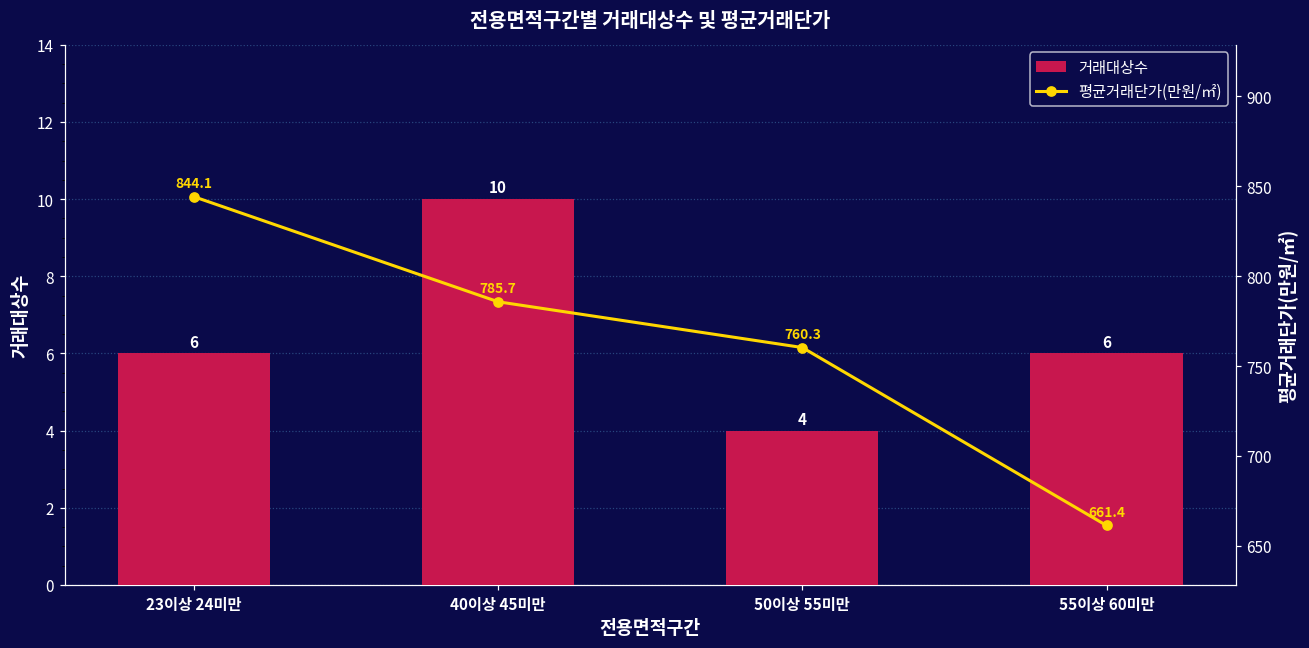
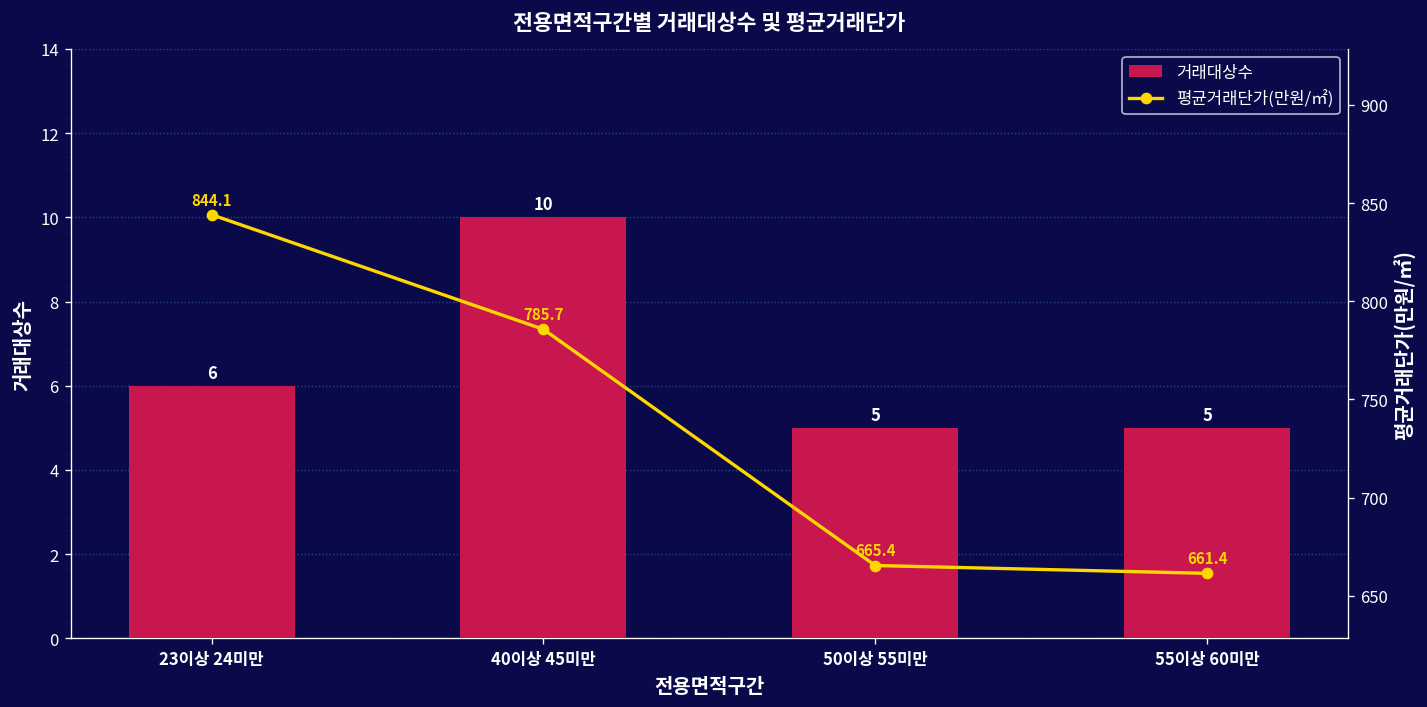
  {
    "거래대상수": {
      "23이상 24미만": 6,
      "40이상 45미만": 10,
-     "50이상 55미만": 4,
-     "55이상 60미만": 6
+     "50이상 55미만": 5,
+     "55이상 60미만": 5
    },
    "평균거래단가(만원/㎡)": {
      "23이상 24미만": 844.1,
      "40이상 45미만": 785.7,
-     "50이상 55미만": 760.3,
+     "50이상 55미만": 665.4,
      "55이상 60미만": 661.4
    }
  }
